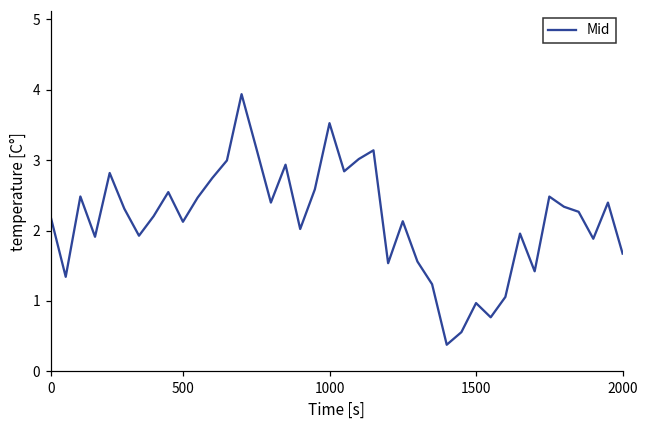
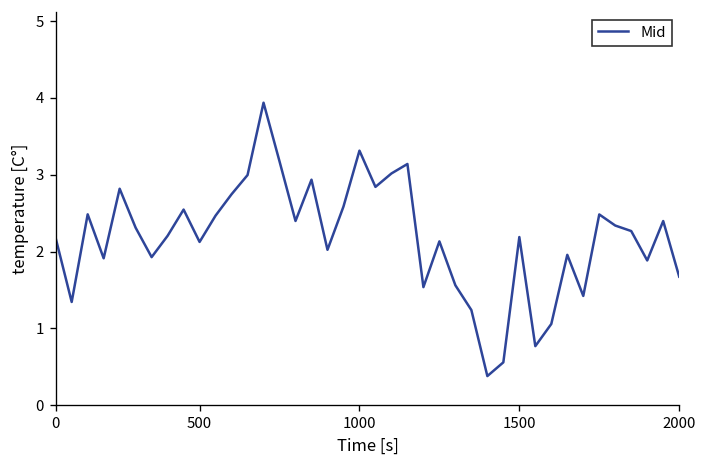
  {
    "0": 2.2,
    "500": 2.1,
-   "1000": 3.5,
-   "1500": 1.0,
+   "1000": 3.3,
+   "1500": 2.2,
    "2000": 1.7
  }
